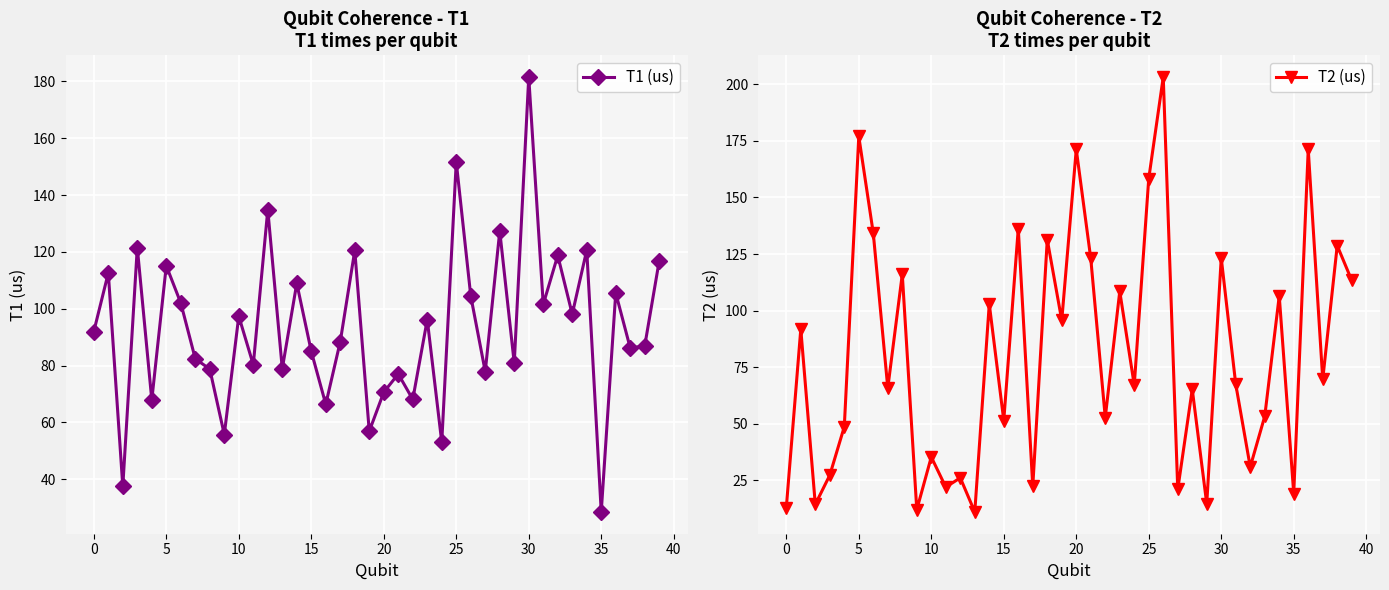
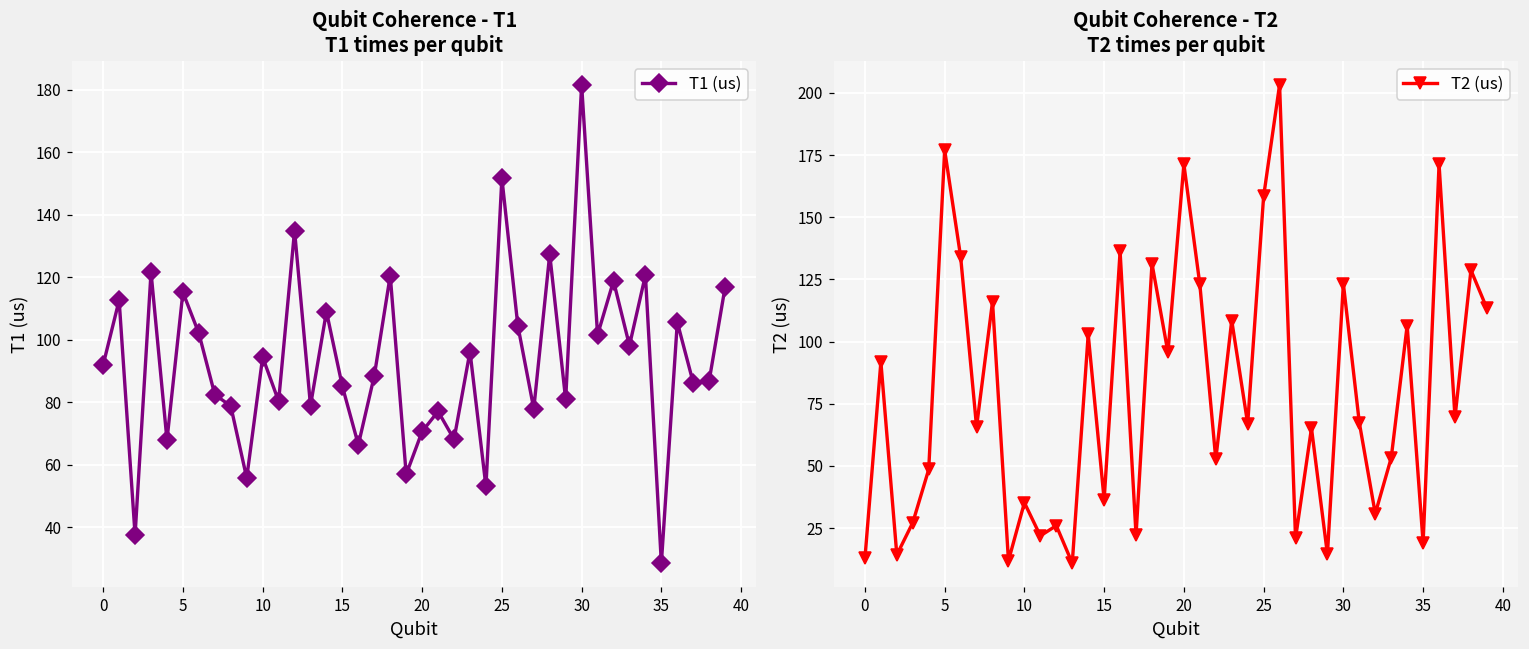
  {
    "Qubit Coherence - T1 T1 times per qubit": {
      "0": 92,
      "5": 115,
-     "10": 97,
+     "10": 94,
      "15": 85,
      "20": 71,
      "25": 152,
      "30": 182,
      "35": 29
    },
    "Qubit Coherence - T2 T2 times per qubit": {
      "0": 13,
      "5": 177,
      "10": 35,
-     "15": 51,
+     "15": 36,
      "20": 171,
      "25": 158,
      "30": 123,
      "35": 19
    }
  }
